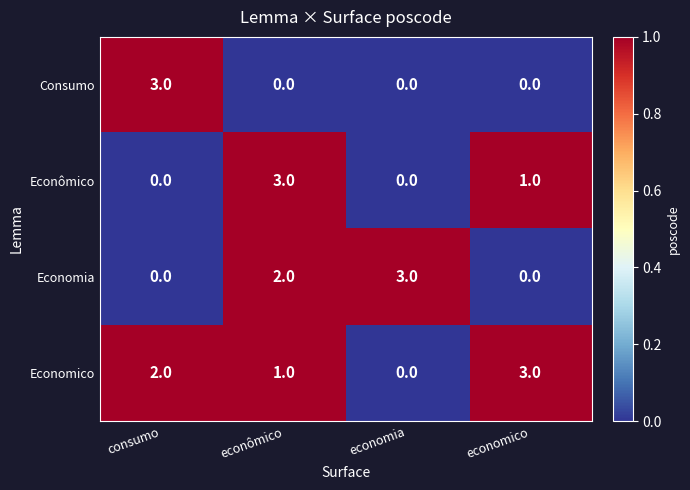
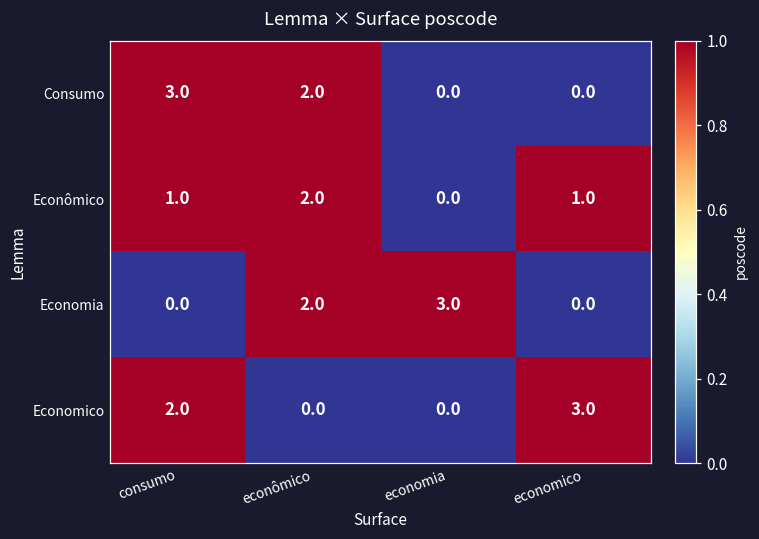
  {
    "Consumo": {
      "consumo": 3.0,
-     "econômico": 0.0,
+     "econômico": 2.0,
      "economia": 0.0,
      "economico": 0.0
    },
    "Econômico": {
-     "consumo": 0.0,
-     "econômico": 3.0,
+     "consumo": 1.0,
+     "econômico": 2.0,
      "economia": 0.0,
      "economico": 1.0
    },
    "Economia": {
      "consumo": 0.0,
      "econômico": 2.0,
      "economia": 3.0,
      "economico": 0.0
    },
    "Economico": {
      "consumo": 2.0,
-     "econômico": 1.0,
+     "econômico": 0.0,
      "economia": 0.0,
      "economico": 3.0
    }
  }
